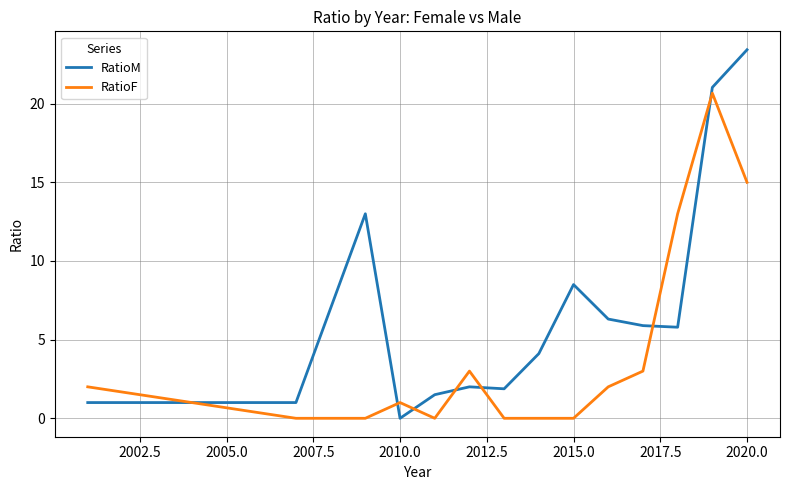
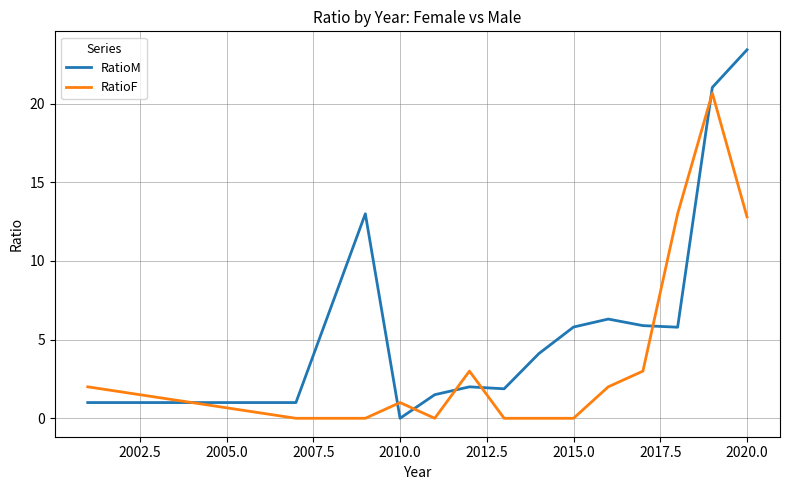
  {
    "RatioM": {
      "2010.0": 0.0,
-     "2015.0": 8.5,
+     "2015.0": 5.8,
      "2020.0": 23.4
    },
    "RatioF": {
      "2010.0": 1.0,
      "2015.0": 0.0,
-     "2020.0": 15.0
+     "2020.0": 12.8
    }
  }
